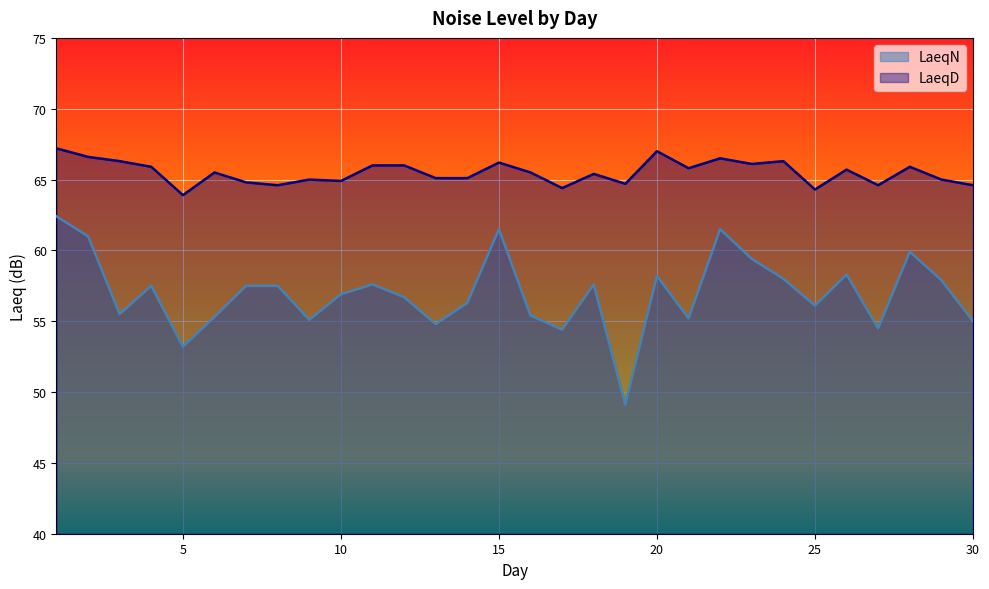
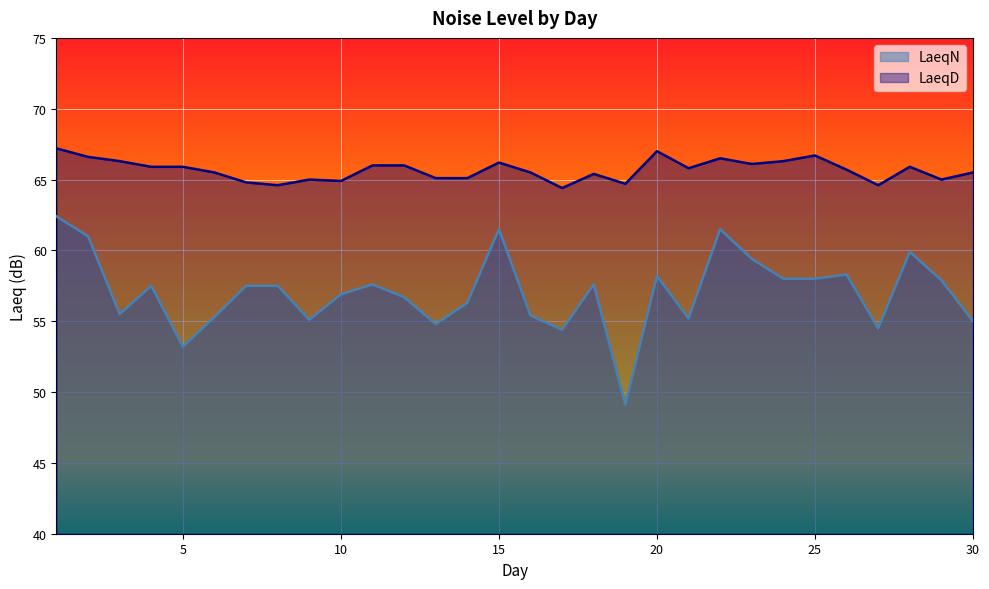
  {
    "LaeqN": {
      "5": 53.2,
      "10": 56.9,
      "15": 61.5,
      "20": 58.2,
-     "25": 56.1,
+     "25": 58.0,
      "30": 55.0
    },
    "LaeqD": {
-     "5": 63.9,
+     "5": 65.9,
      "10": 64.9,
      "15": 66.2,
      "20": 67.0,
-     "25": 64.3,
-     "30": 64.6
+     "25": 66.7,
+     "30": 65.5
    }
  }
